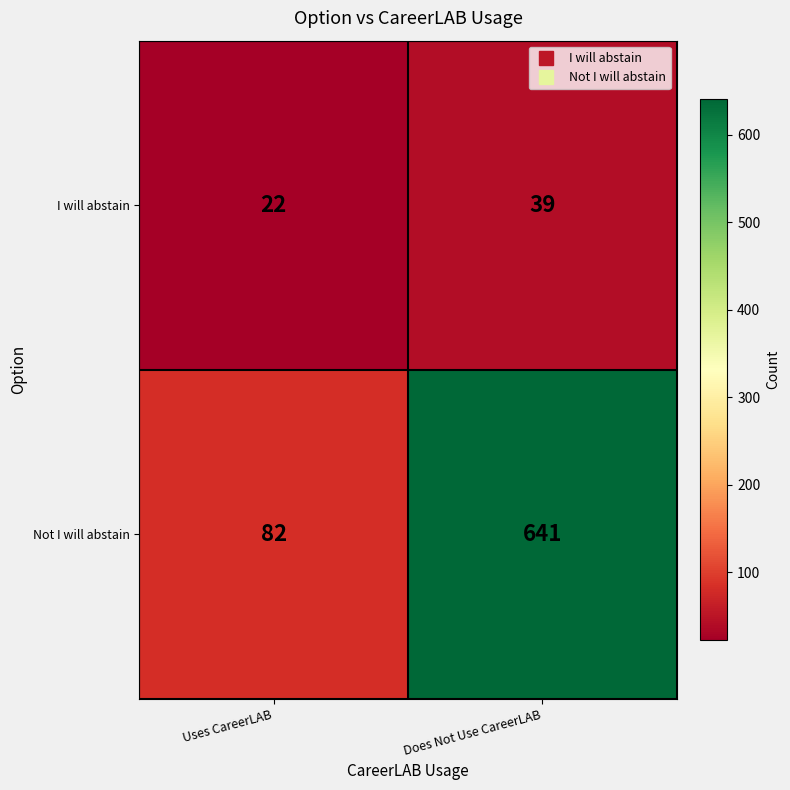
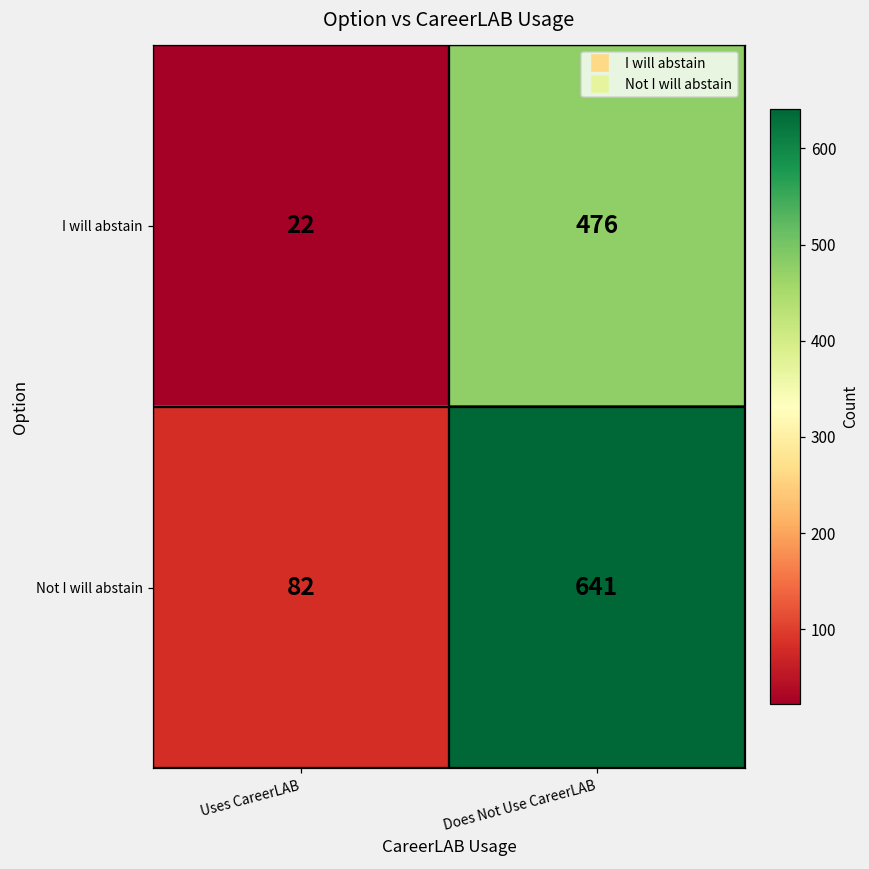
  {
    "I will abstain": {
      "Uses CareerLAB": 22,
-     "Does Not Use CareerLAB": 39
+     "Does Not Use CareerLAB": 476
    },
    "Not I will abstain": {
      "Uses CareerLAB": 82,
      "Does Not Use CareerLAB": 641
    }
  }
